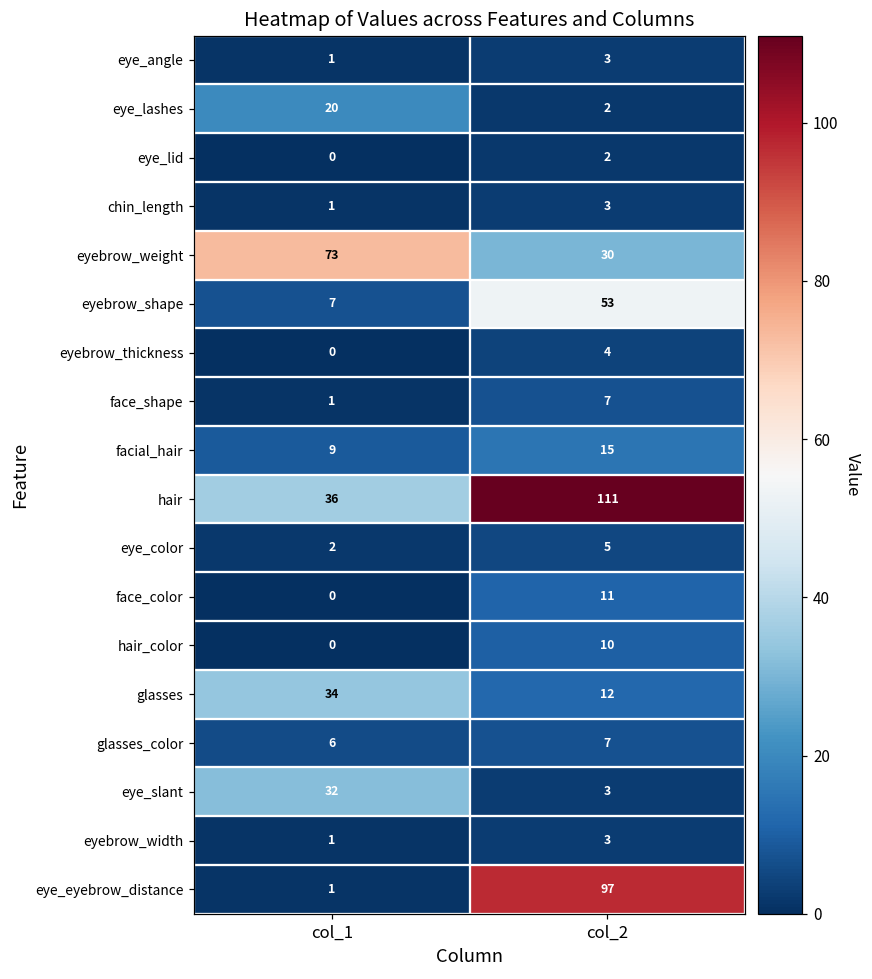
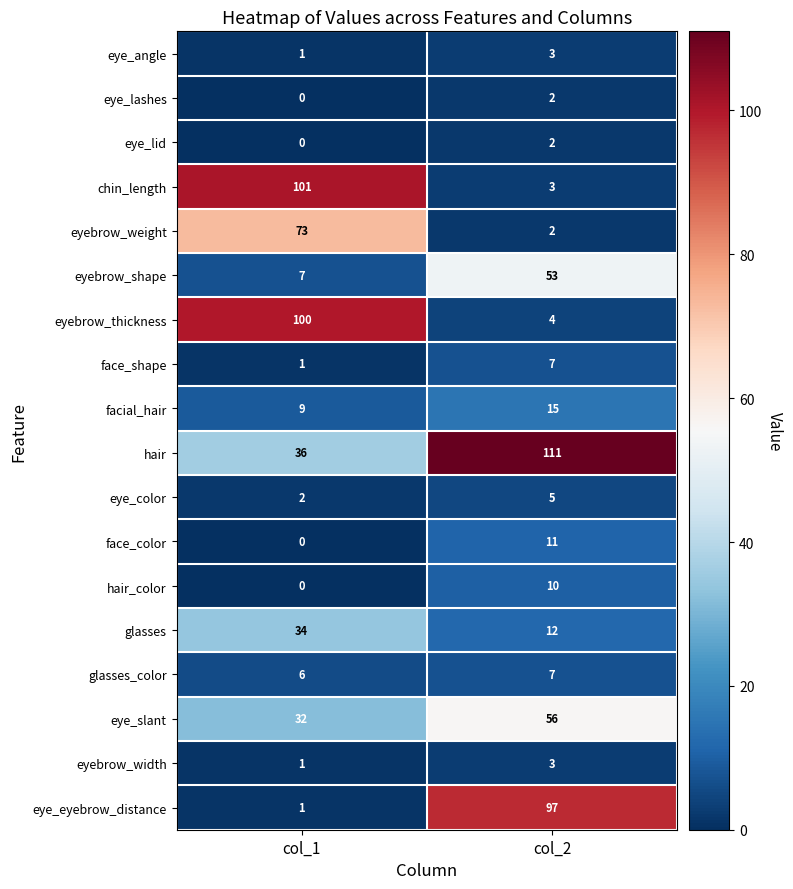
  {
    "eye_angle": {
      "col_1": 1,
      "col_2": 3
    },
    "eye_lashes": {
-     "col_1": 20,
+     "col_1": 0,
      "col_2": 2
    },
    "eye_lid": {
      "col_1": 0,
      "col_2": 2
    },
    "chin_length": {
-     "col_1": 1,
+     "col_1": 101,
      "col_2": 3
    },
    "eyebrow_weight": {
      "col_1": 73,
-     "col_2": 30
+     "col_2": 2
    },
    "eyebrow_shape": {
      "col_1": 7,
      "col_2": 53
    },
    "eyebrow_thickness": {
-     "col_1": 0,
+     "col_1": 100,
      "col_2": 4
    },
    "face_shape": {
      "col_1": 1,
      "col_2": 7
    },
    "facial_hair": {
      "col_1": 9,
      "col_2": 15
    },
    "hair": {
      "col_1": 36,
      "col_2": 111
    },
    "eye_color": {
      "col_1": 2,
      "col_2": 5
    },
    "face_color": {
      "col_1": 0,
      "col_2": 11
    },
    "hair_color": {
      "col_1": 0,
      "col_2": 10
    },
    "glasses": {
      "col_1": 34,
      "col_2": 12
    },
    "glasses_color": {
      "col_1": 6,
      "col_2": 7
    },
    "eye_slant": {
      "col_1": 32,
-     "col_2": 3
+     "col_2": 56
    },
    "eyebrow_width": {
      "col_1": 1,
      "col_2": 3
    },
    "eye_eyebrow_distance": {
      "col_1": 1,
      "col_2": 97
    }
  }
